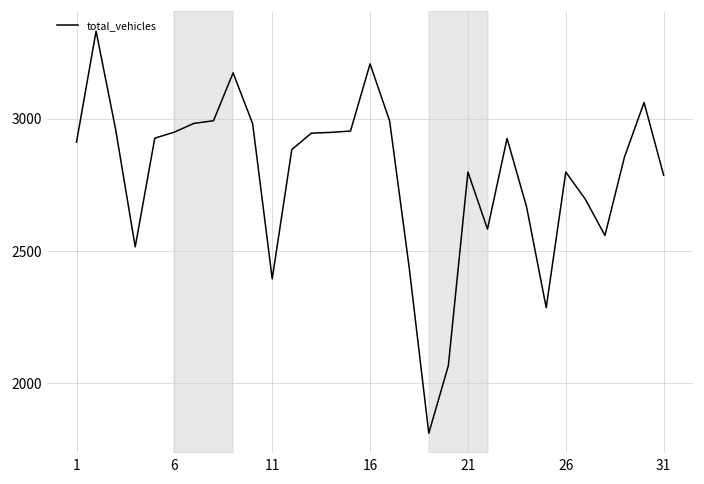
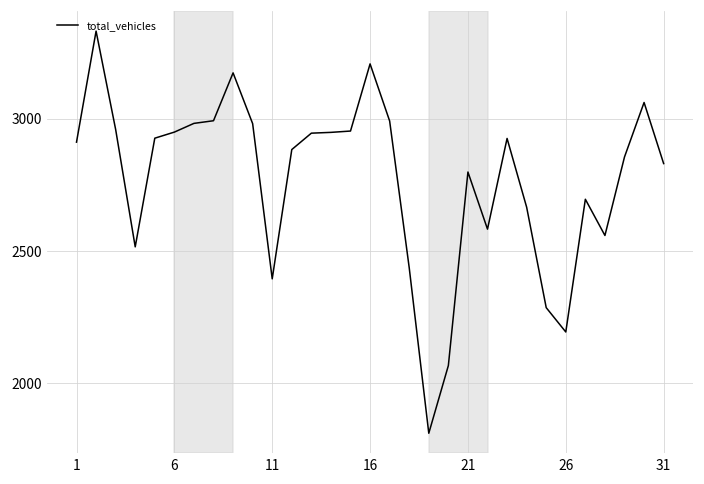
  {
    "1": 2910,
    "6": 2950,
    "11": 2400,
    "16": 3210,
    "21": 2800,
-   "26": 2800,
-   "31": 2790
+   "26": 2190,
+   "31": 2830
  }
